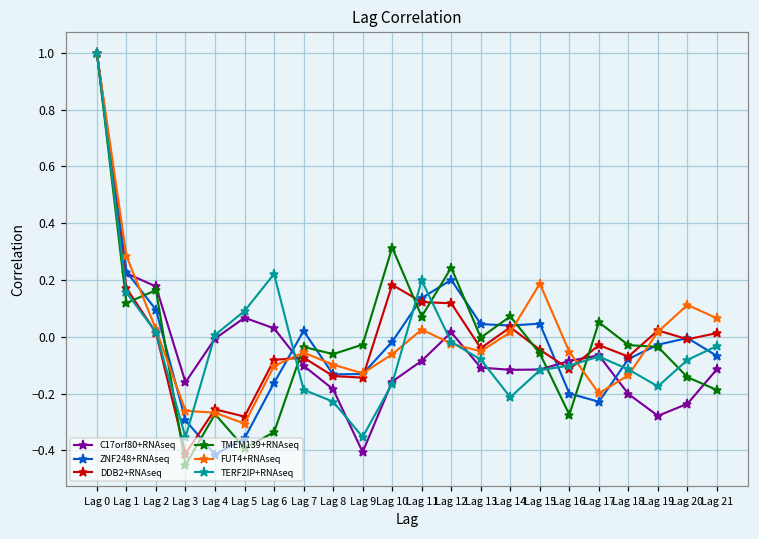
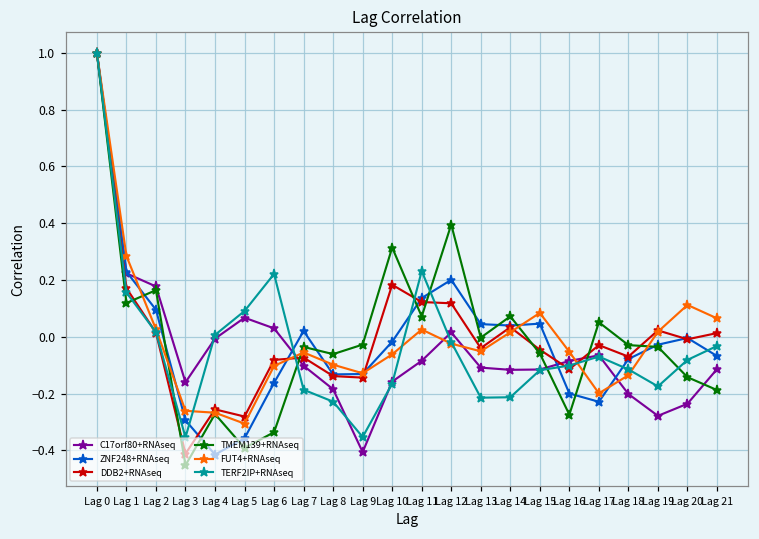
  {
    "C17orf80+RNAseq": {
      "Lag 2": 0.18,
      "Lag 3": -0.16,
      "Lag 4": -0.01,
      "Lag 5": 0.07,
      "Lag 6": 0.03,
      "Lag 7": -0.10,
      "Lag 8": -0.18,
      "Lag 9": -0.41,
      "Lag 11": -0.08,
      "Lag 12": 0.02,
      "Lag 13": -0.11,
      "Lag 14": -0.12,
      "Lag 16": -0.09,
      "Lag 18": -0.20,
      "Lag 19": -0.28,
      "Lag 20": -0.24,
      "Lag 21": -0.11
    },
    "ZNF248+RNAseq": {
      "Lag 2": 0.10,
      "Lag 3": -0.29,
      "Lag 6": -0.16,
      "Lag 7": 0.02,
      "Lag 10": -0.02,
      "Lag 11": 0.14,
      "Lag 12": 0.20,
      "Lag 13": 0.04,
      "Lag 15": 0.05,
      "Lag 16": -0.20,
      "Lag 17": -0.23,
      "Lag 21": -0.07
    },
    "DDB2+RNAseq": {
      "Lag 1": 0.17,
      "Lag 4": -0.26,
      "Lag 5": -0.28,
      "Lag 6": -0.08,
      "Lag 7": -0.07,
      "Lag 9": -0.14,
      "Lag 10": 0.18,
      "Lag 11": 0.12,
      "Lag 12": 0.12,
      "Lag 13": -0.04,
      "Lag 15": -0.05,
      "Lag 16": -0.11,
      "Lag 17": -0.03,
      "Lag 21": 0.01
    },
    "TMEM139+RNAseq": {
      "Lag 1": 0.12,
      "Lag 2": 0.16,
      "Lag 6": -0.34,
      "Lag 7": -0.04,
      "Lag 8": -0.06,
      "Lag 9": -0.03,
      "Lag 10": 0.31,
      "Lag 11": 0.07,
-     "Lag 12": 0.24,
+     "Lag 12": 0.40,
      "Lag 13": 0.00,
      "Lag 14": 0.07,
      "Lag 15": -0.06,
      "Lag 16": -0.27,
      "Lag 17": 0.05,
      "Lag 18": -0.03,
      "Lag 20": -0.14,
      "Lag 21": -0.19
    },
    "FUT4+RNAseq": {
      "Lag 1": 0.28,
      "Lag 2": 0.03,
      "Lag 3": -0.26,
      "Lag 5": -0.31,
      "Lag 6": -0.10,
      "Lag 7": -0.06,
      "Lag 8": -0.10,
      "Lag 10": -0.06,
      "Lag 11": 0.03,
      "Lag 13": -0.05,
      "Lag 14": 0.02,
-     "Lag 15": 0.19,
+     "Lag 15": 0.08,
      "Lag 16": -0.05,
      "Lag 17": -0.20,
      "Lag 18": -0.14,
      "Lag 20": 0.11,
      "Lag 21": 0.06
    },
    "TERF2IP+RNAseq": {
      "Lag 1": 0.16,
      "Lag 4": 0.01,
      "Lag 5": 0.09,
      "Lag 6": 0.22,
      "Lag 7": -0.19,
      "Lag 8": -0.23,
      "Lag 9": -0.35,
-     "Lag 11": 0.20,
-     "Lag 13": -0.08,
+     "Lag 11": 0.23,
+     "Lag 13": -0.21,
      "Lag 14": -0.21,
      "Lag 16": -0.10,
      "Lag 18": -0.12,
      "Lag 19": -0.17,
      "Lag 20": -0.08,
      "Lag 21": -0.03
    }
  }
